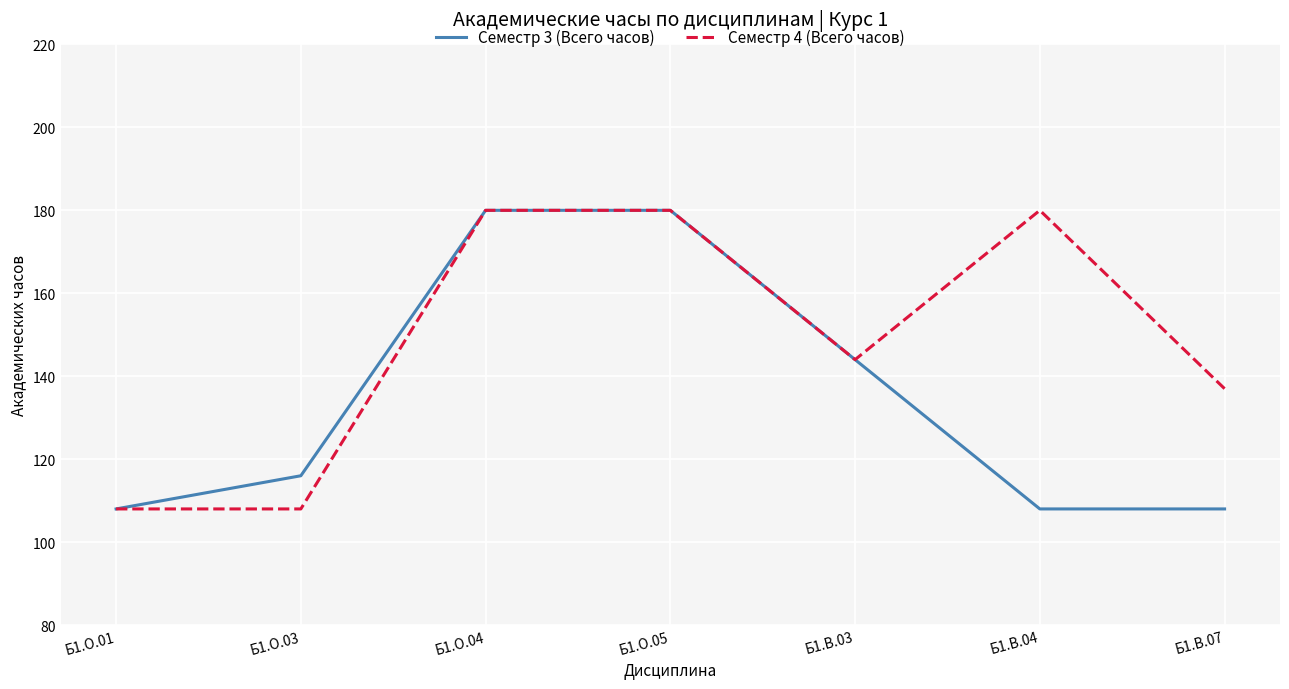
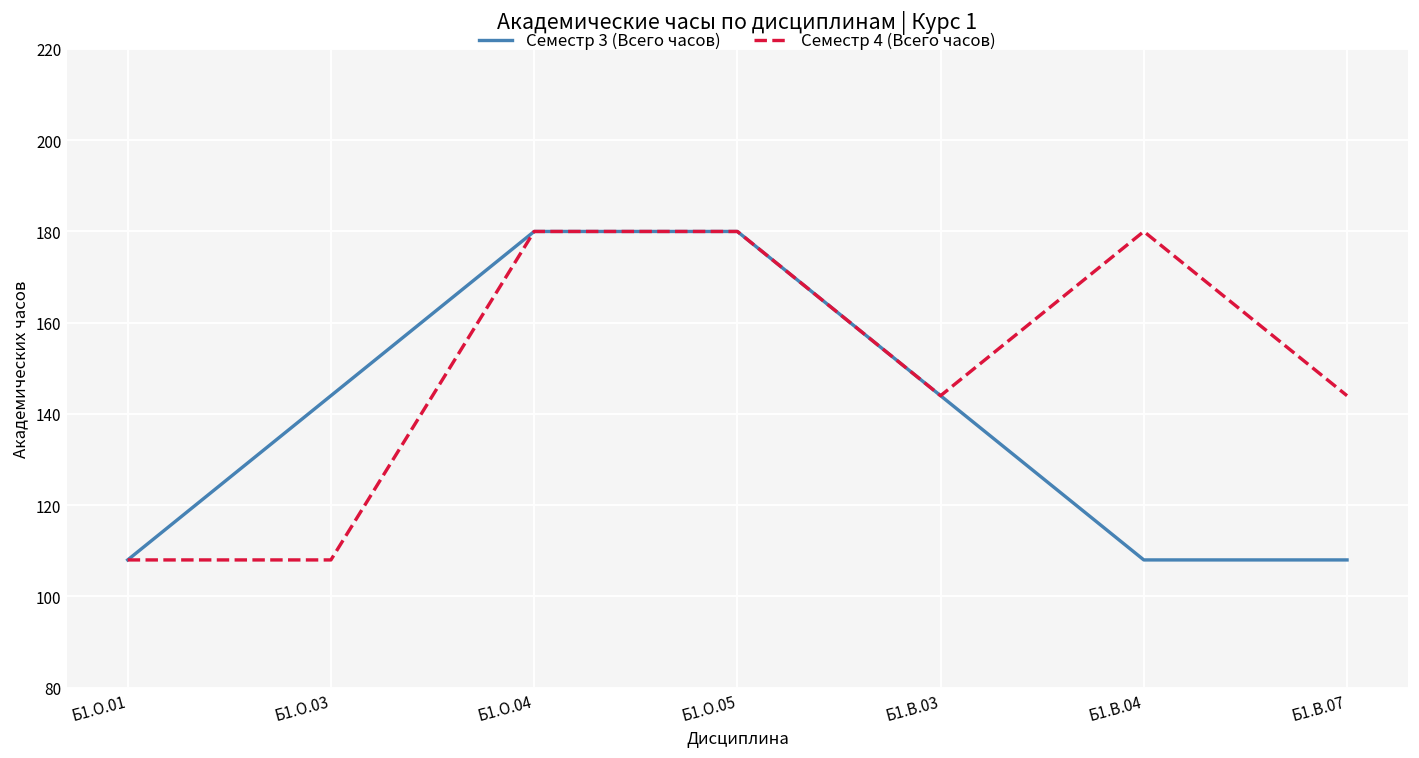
  {
    "Семестр 3 (Всего часов)": {
-     "Б1.О.03": 116,
+     "Б1.О.03": 144,
      "Б1.В.04": 108,
      "Б1.В.07": 108
    },
    "Семестр 4 (Всего часов)": {
      "Б1.О.03": 108,
      "Б1.В.04": 180,
-     "Б1.В.07": 137
+     "Б1.В.07": 144
    }
  }
